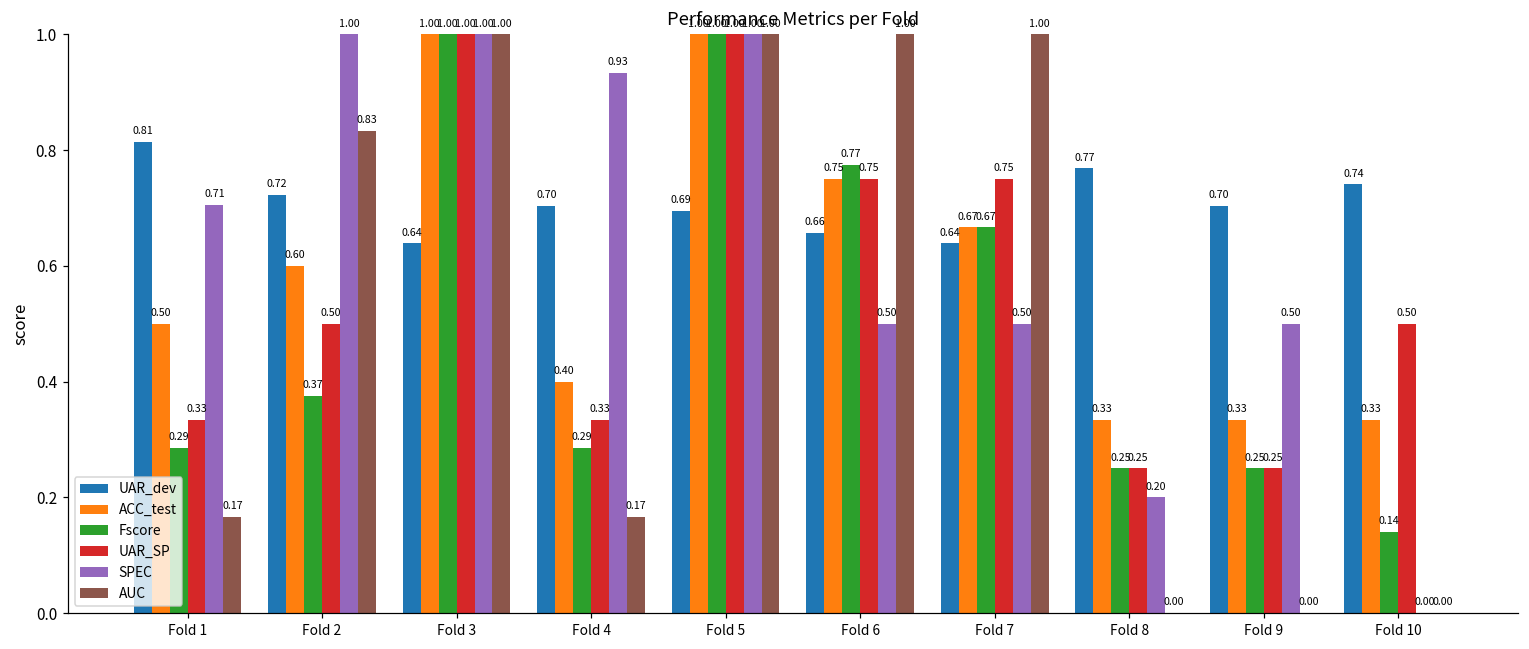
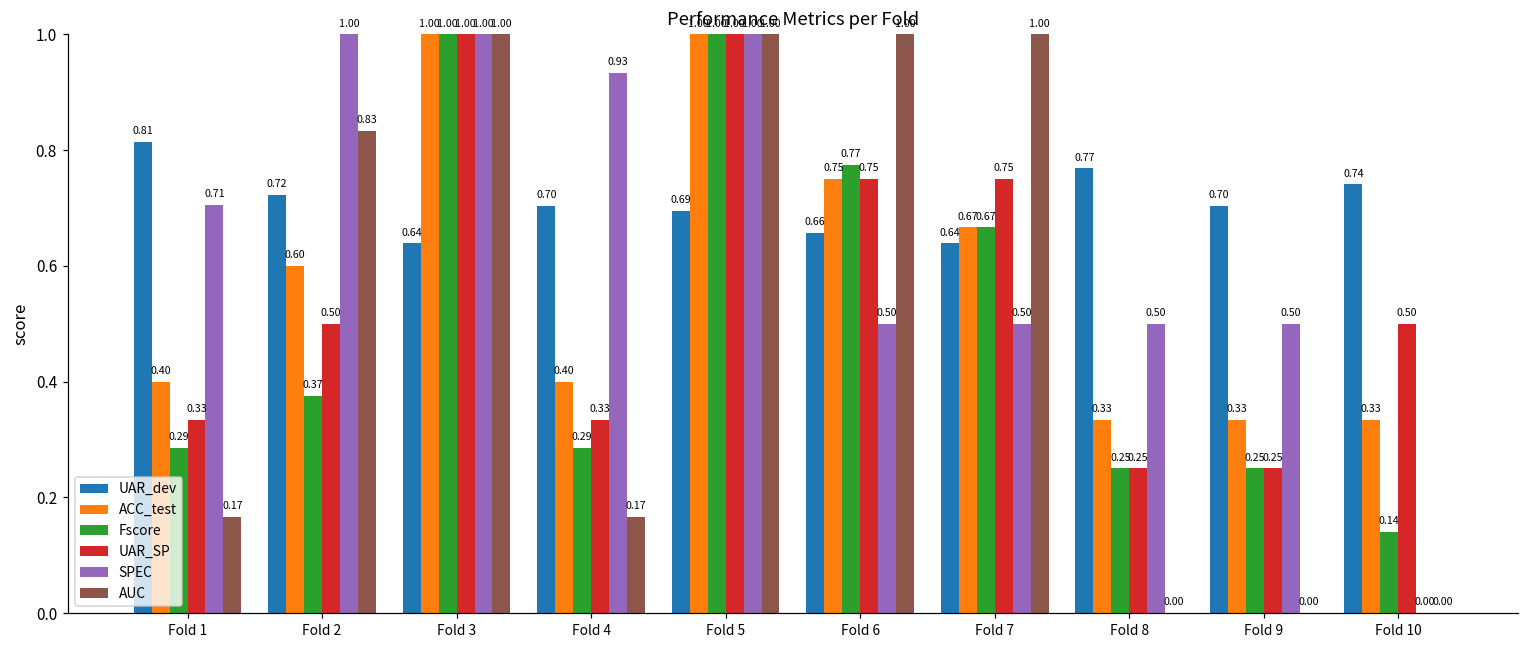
  {
    "UAR_dev": {
      "Fold 1": 0.81,
      "Fold 2": 0.72,
      "Fold 3": 0.64,
      "Fold 4": 0.70,
      "Fold 5": 0.69,
      "Fold 6": 0.66,
      "Fold 7": 0.64,
      "Fold 8": 0.77,
      "Fold 9": 0.70,
      "Fold 10": 0.74
    },
    "ACC_test": {
-     "Fold 1": 0.50,
+     "Fold 1": 0.40,
      "Fold 2": 0.60,
      "Fold 4": 0.40,
      "Fold 6": 0.75,
      "Fold 7": 0.67,
      "Fold 8": 0.33,
      "Fold 9": 0.33,
      "Fold 10": 0.33
    },
    "Fscore": {
      "Fold 1": 0.29,
      "Fold 2": 0.37,
      "Fold 4": 0.29,
      "Fold 6": 0.77,
      "Fold 7": 0.67,
      "Fold 8": 0.25,
      "Fold 9": 0.25,
      "Fold 10": 0.14
    },
    "UAR_SP": {
      "Fold 1": 0.33,
      "Fold 2": 0.50,
      "Fold 4": 0.33,
      "Fold 6": 0.75,
      "Fold 7": 0.75,
      "Fold 8": 0.25,
      "Fold 9": 0.25,
      "Fold 10": 0.50
    },
    "SPEC": {
      "Fold 1": 0.71,
      "Fold 2": 1.00,
      "Fold 4": 0.93,
      "Fold 6": 0.50,
      "Fold 7": 0.50,
-     "Fold 8": 0.20,
+     "Fold 8": 0.50,
      "Fold 9": 0.50
    },
    "AUC": {
      "Fold 1": 0.17,
      "Fold 2": 0.83,
      "Fold 4": 0.17,
      "Fold 6": 1.00,
      "Fold 7": 1.00,
      "Fold 8": 0.00,
      "Fold 9": 0.00
    }
  }
